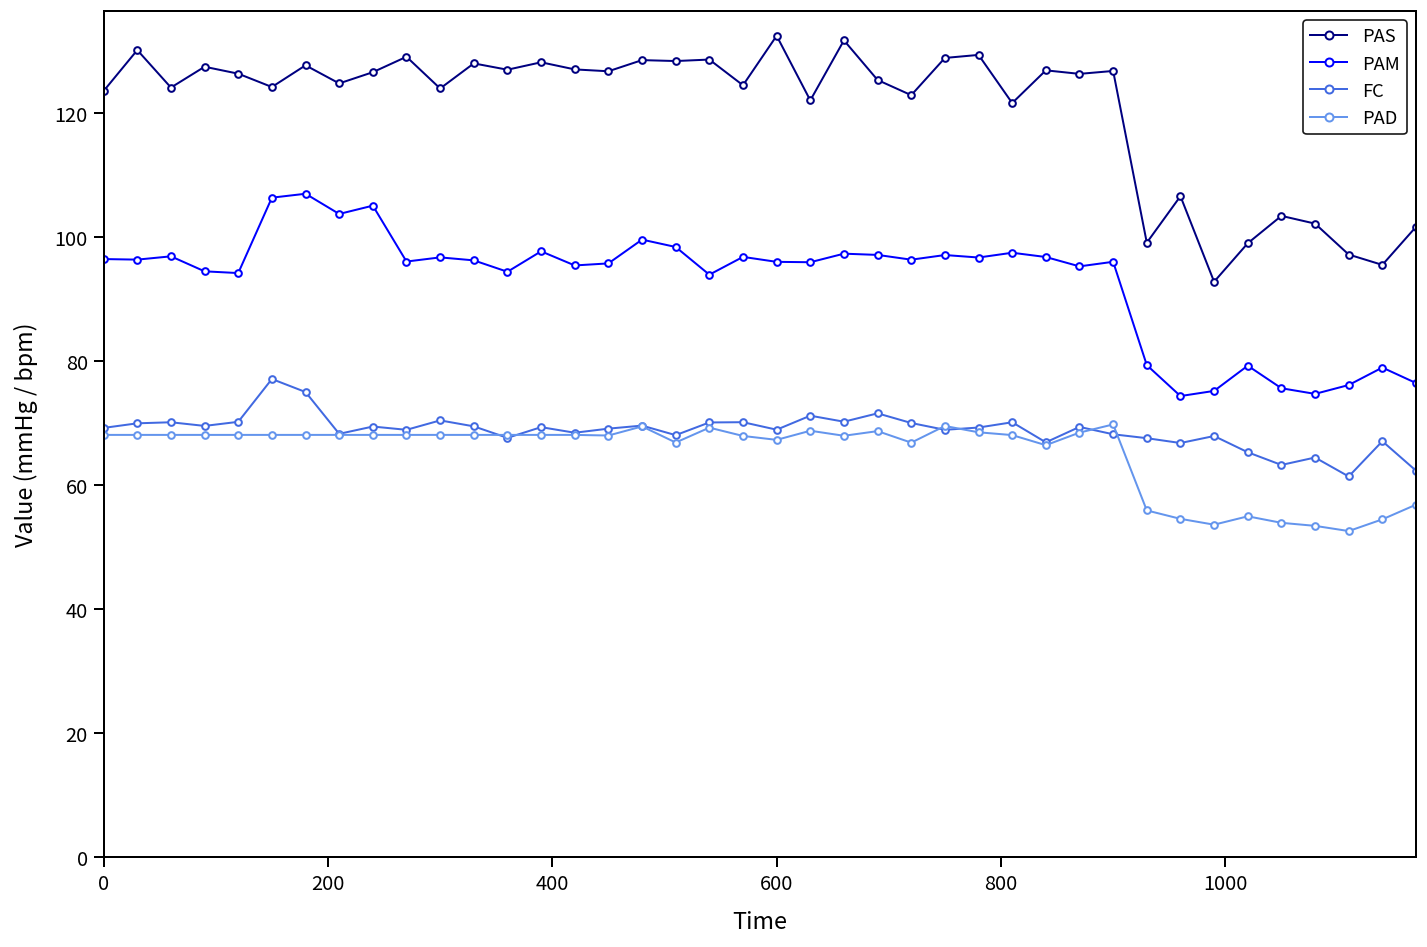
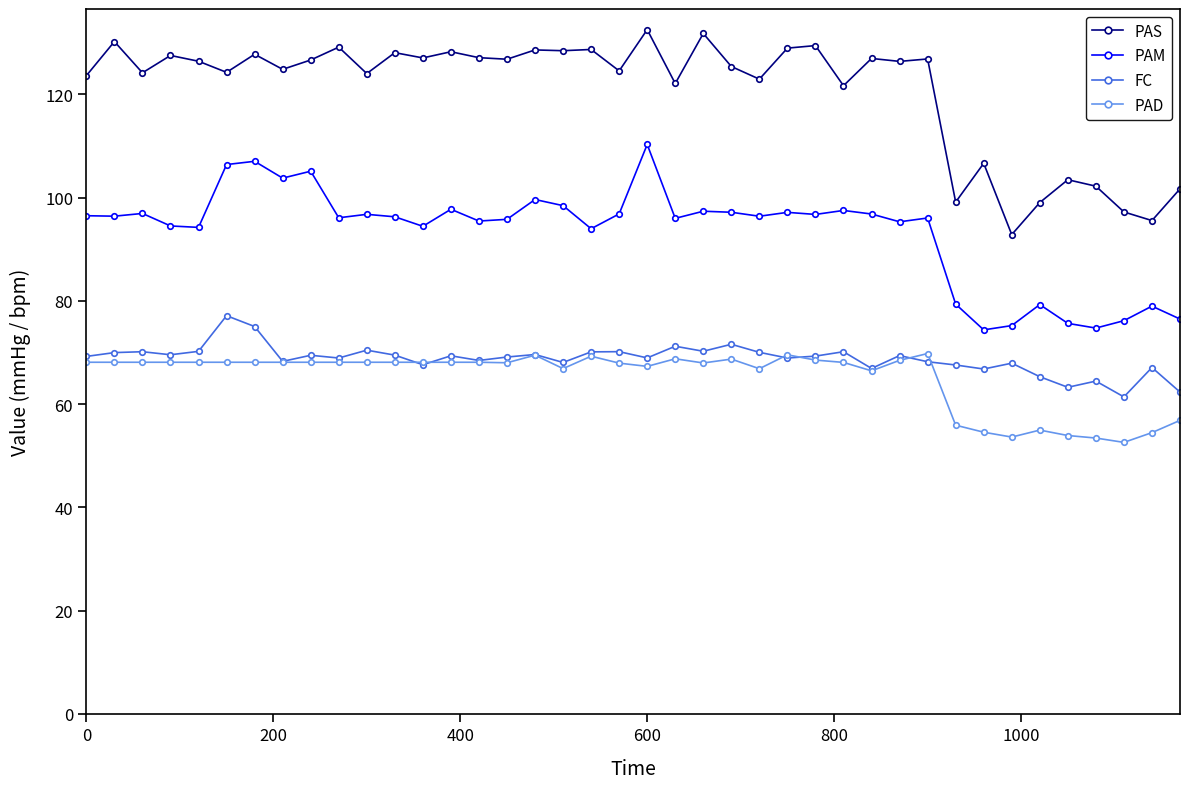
  {
    "PAS": {
      "0": 124,
      "600": 133
    },
    "PAM": {
      "0": 96,
-     "600": 96
+     "600": 110
    }
  }
